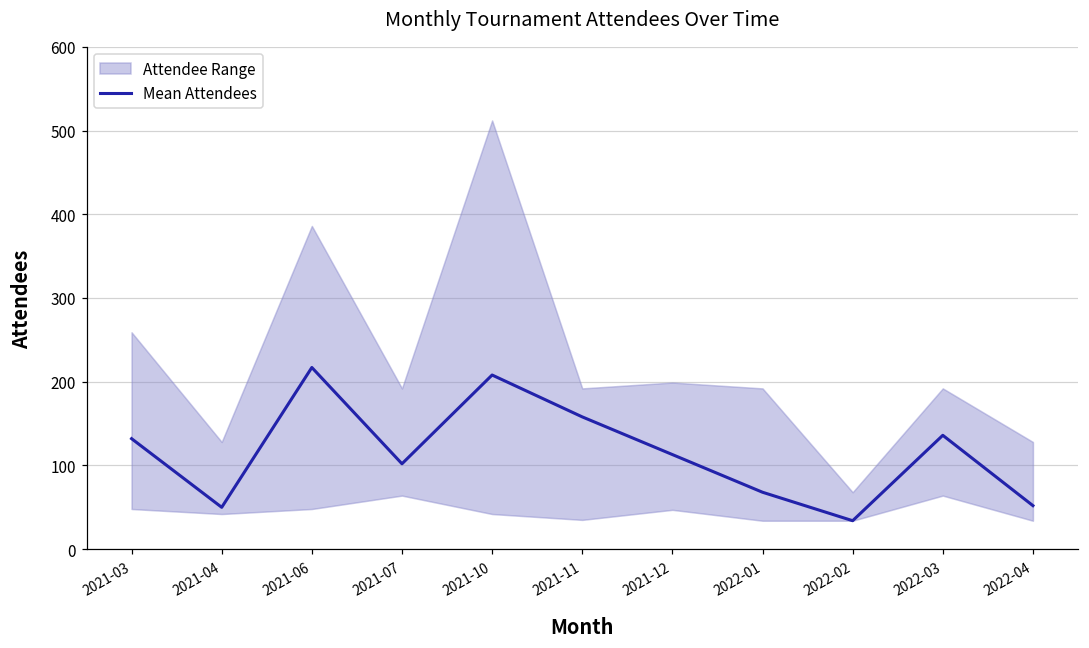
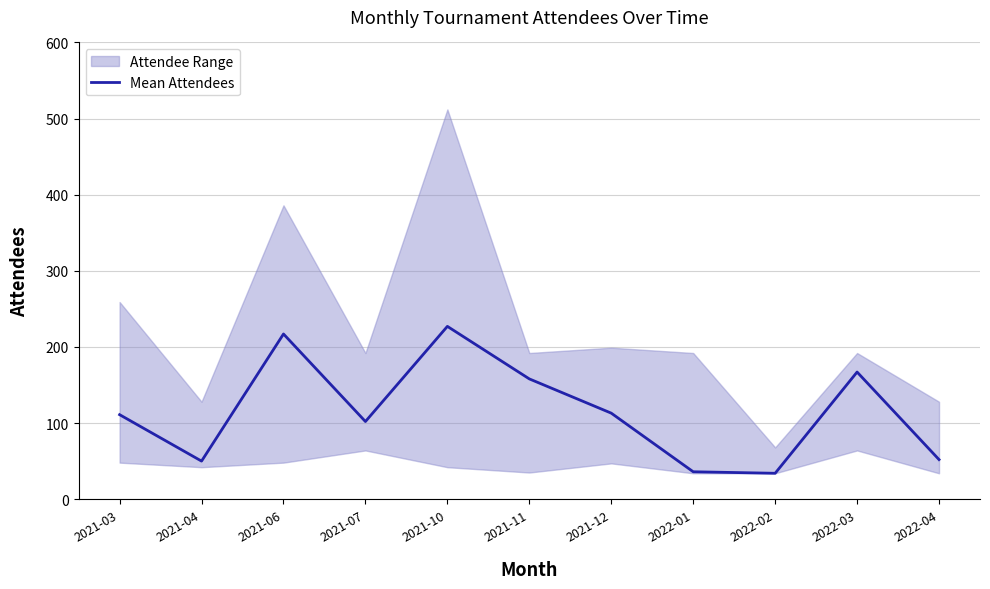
  {
    "Mean Attendees": {
-     "2021-03": 130,
+     "2021-03": 110,
      "2021-04": 50,
      "2021-06": 220,
      "2021-07": 100,
-     "2021-10": 210,
+     "2021-10": 230,
      "2021-11": 160,
      "2021-12": 110,
-     "2022-01": 70,
+     "2022-01": 40,
      "2022-02": 30,
-     "2022-03": 140,
+     "2022-03": 170,
      "2022-04": 50
    }
  }
